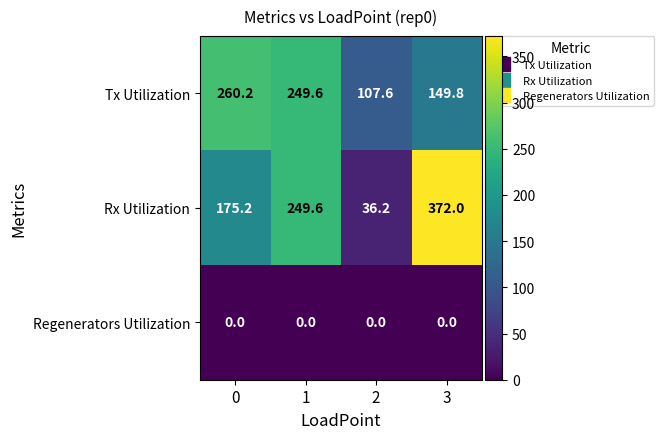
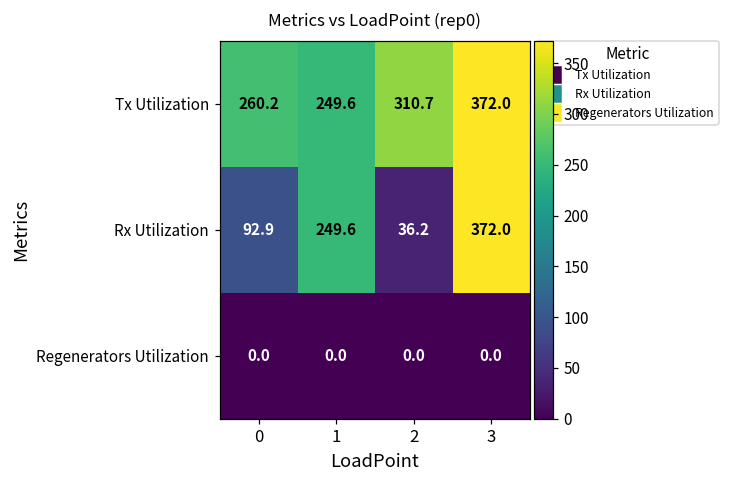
  {
    "Tx Utilization": {
      "0": 260.2,
      "1": 249.6,
-     "2": 107.6,
-     "3": 149.8
+     "2": 310.7,
+     "3": 372.0
    },
    "Rx Utilization": {
-     "0": 175.2,
+     "0": 92.9,
      "1": 249.6,
      "2": 36.2,
      "3": 372.0
    },
    "Regenerators Utilization": {
      "0": 0.0,
      "1": 0.0,
      "2": 0.0,
      "3": 0.0
    }
  }
